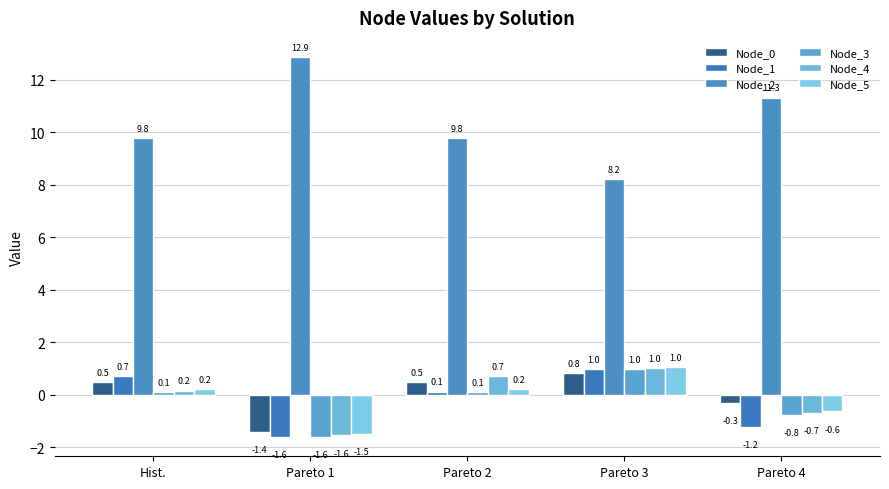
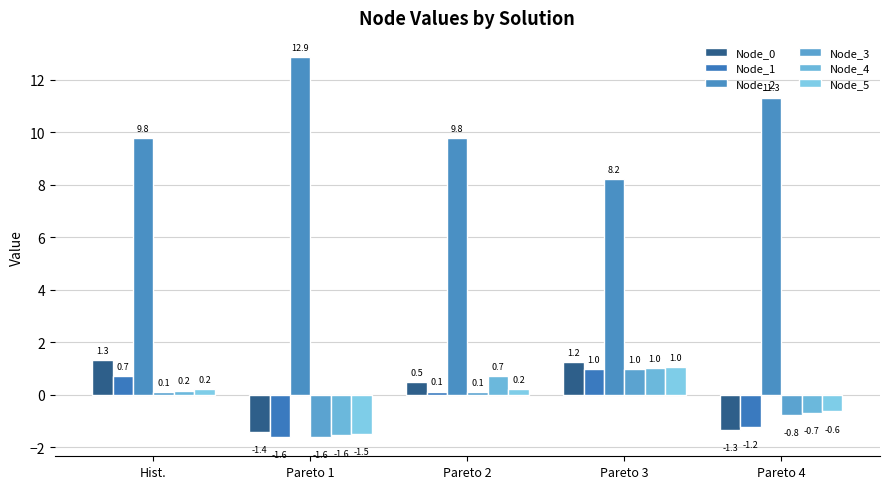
  {
    "Node_0": {
-     "Hist.": 0.5,
+     "Hist.": 1.3,
      "Pareto 1": -1.4,
      "Pareto 2": 0.5,
-     "Pareto 3": 0.8,
-     "Pareto 4": -0.3
+     "Pareto 3": 1.2,
+     "Pareto 4": -1.3
    }
  }
